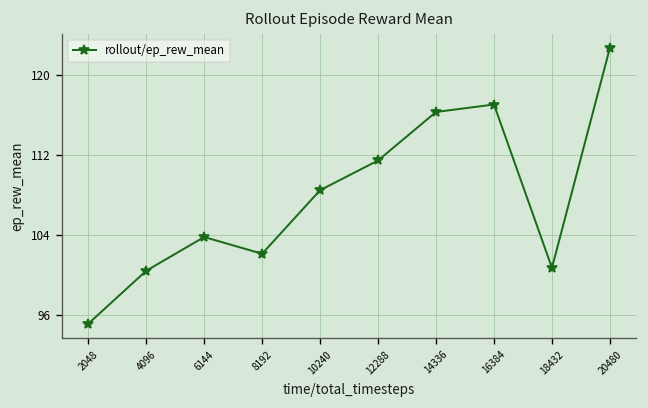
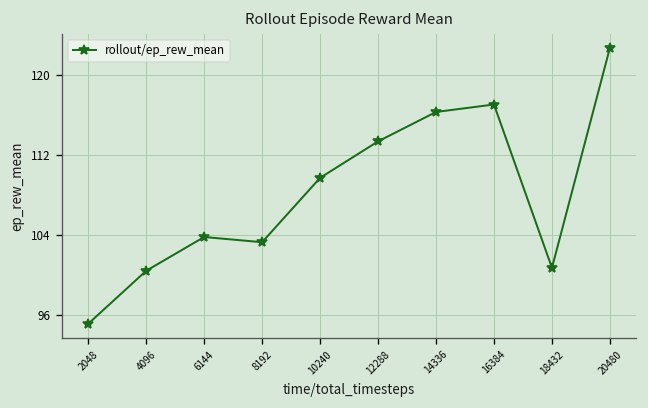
  {
    "2048": 95,
    "4096": 100,
    "6144": 104,
-   "8192": 102,
-   "10240": 108,
-   "12288": 111,
+   "8192": 103,
+   "10240": 110,
+   "12288": 113,
    "14336": 116,
    "16384": 117,
    "18432": 101,
    "20480": 123
  }
